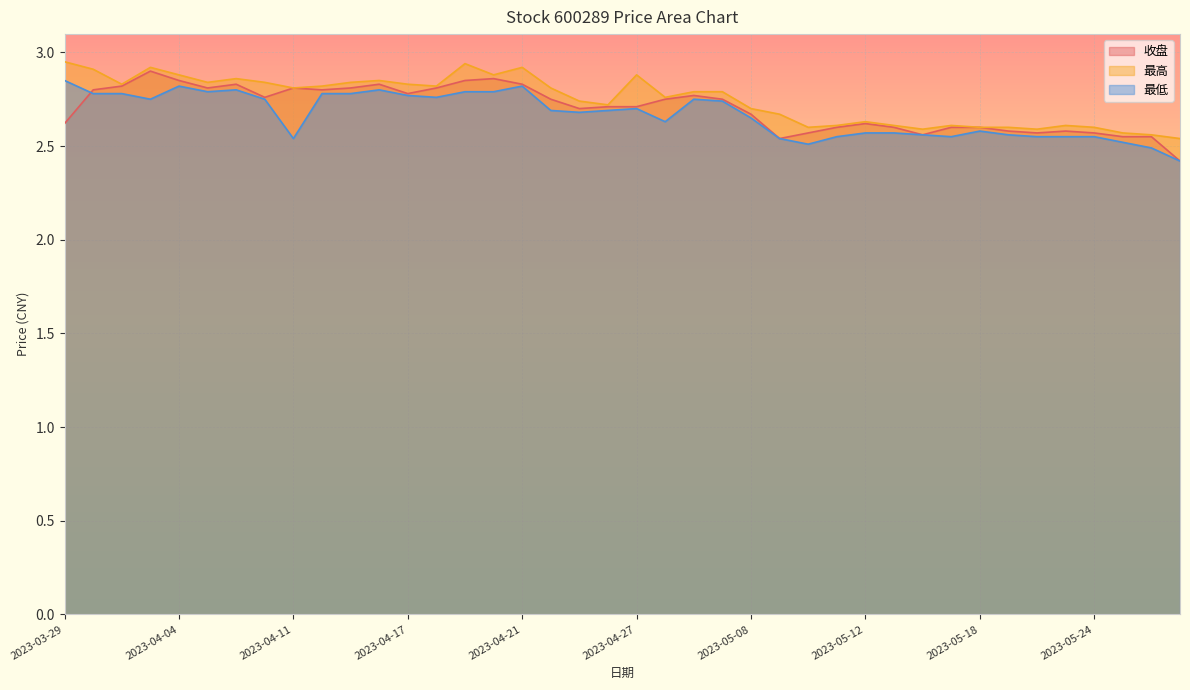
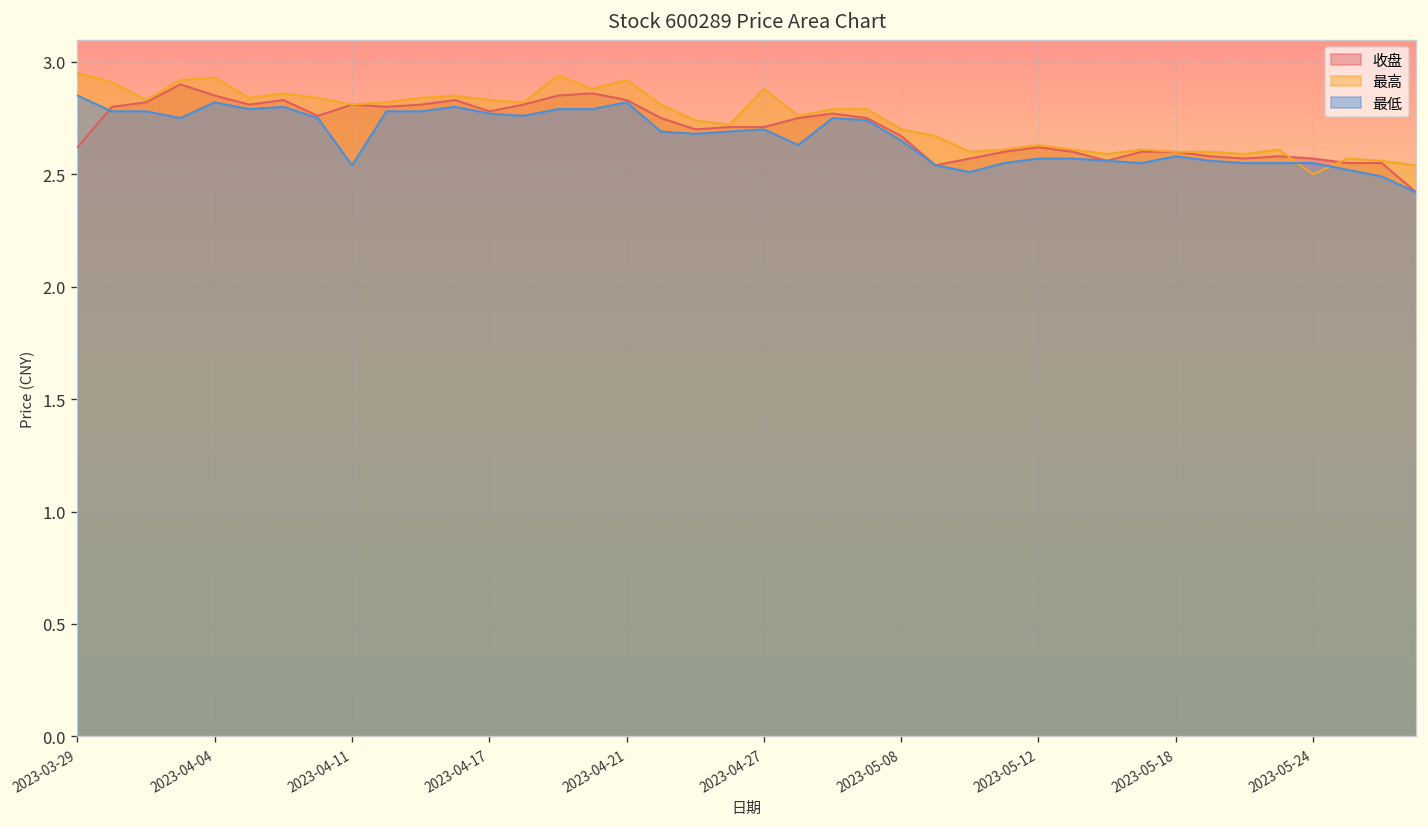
  {
    "收盘": {
      "2023-03-29": 2.62,
      "2023-04-04": 2.85,
      "2023-05-08": 2.67,
      "2023-05-24": 2.57
    },
    "最高": {
      "2023-03-29": 2.95,
-     "2023-04-04": 2.88,
+     "2023-04-04": 2.93,
      "2023-04-17": 2.83,
      "2023-04-21": 2.92,
      "2023-04-27": 2.88,
      "2023-05-08": 2.70,
-     "2023-05-24": 2.6
+     "2023-05-24": 2.5
    },
    "最低": {
      "2023-03-29": 2.85,
      "2023-04-04": 2.82,
      "2023-04-11": 2.54,
      "2023-05-08": 2.65,
      "2023-05-12": 2.57,
      "2023-05-18": 2.58,
      "2023-05-24": 2.55
    }
  }
